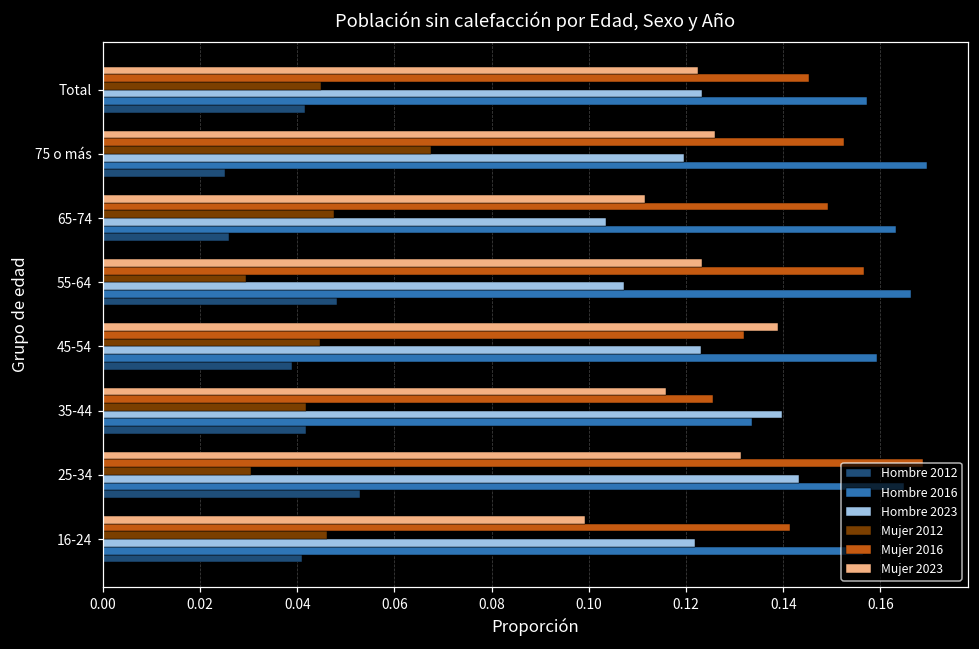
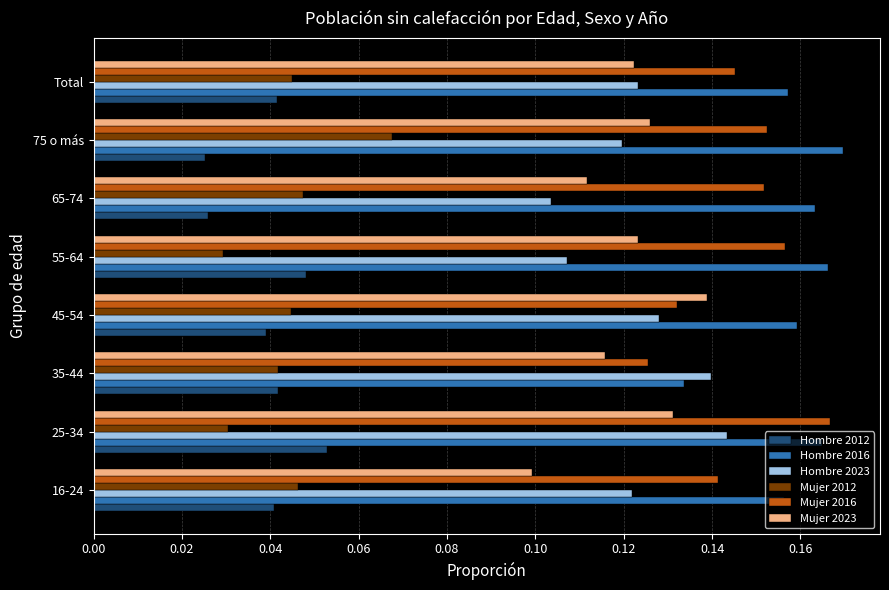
  {
    "Hombre 2012": {
      "Total": 0.042,
      "75 o más": 0.025,
      "65-74": 0.026,
      "55-64": 0.048,
      "45-54": 0.039,
      "35-44": 0.042,
      "25-34": 0.053,
      "16-24": 0.041
    },
    "Hombre 2016": {
      "Total": 0.157,
      "75 o más": 0.170,
      "65-74": 0.163,
      "55-64": 0.166,
      "45-54": 0.159,
      "35-44": 0.134
    },
    "Hombre 2023": {
      "Total": 0.123,
      "75 o más": 0.120,
      "65-74": 0.104,
      "55-64": 0.107,
-     "45-54": 0.123,
+     "45-54": 0.128,
      "35-44": 0.140,
      "25-34": 0.143,
      "16-24": 0.122
    },
    "Mujer 2012": {
      "Total": 0.045,
      "75 o más": 0.068,
      "65-74": 0.048,
      "55-64": 0.029,
      "45-54": 0.045,
      "35-44": 0.042,
      "25-34": 0.030,
      "16-24": 0.046
    },
    "Mujer 2016": {
      "Total": 0.145,
      "75 o más": 0.152,
-     "65-74": 0.149,
+     "65-74": 0.152,
      "55-64": 0.157,
      "45-54": 0.132,
      "35-44": 0.125,
-     "25-34": 0.169,
+     "25-34": 0.167,
      "16-24": 0.141
    },
    "Mujer 2023": {
      "Total": 0.122,
      "75 o más": 0.126,
      "65-74": 0.112,
      "55-64": 0.123,
      "45-54": 0.139,
      "35-44": 0.116,
      "25-34": 0.131,
      "16-24": 0.099
    }
  }
